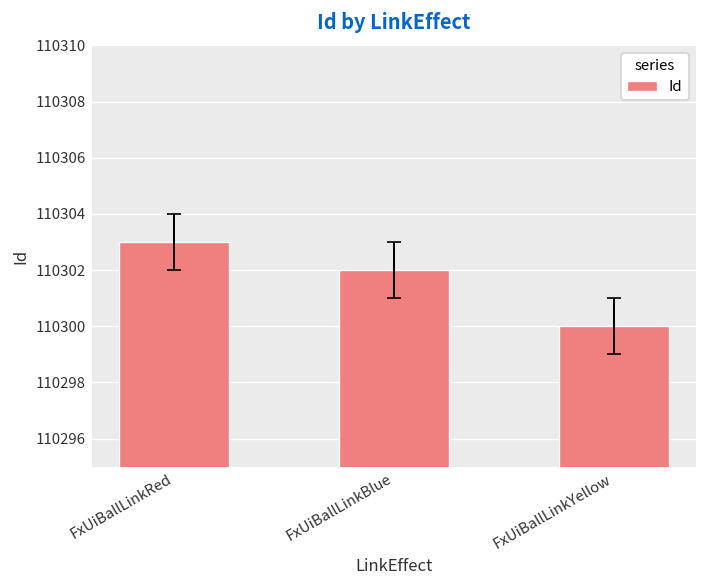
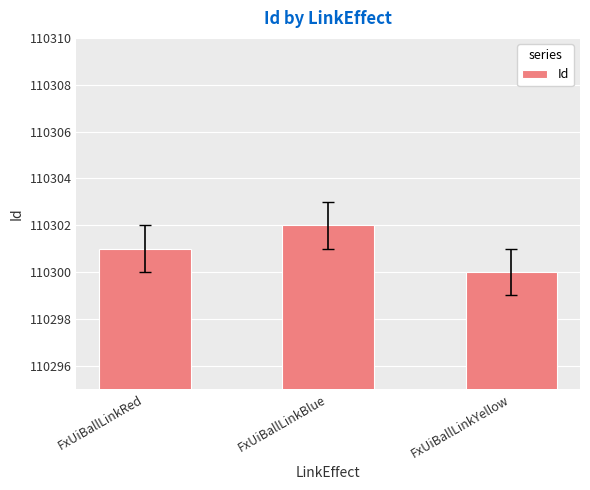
  {
    "Id": {
-     "FxUiBallLinkRed": 110303,
+     "FxUiBallLinkRed": 110301,
      "FxUiBallLinkBlue": 110302,
      "FxUiBallLinkYellow": 110300
    }
  }
